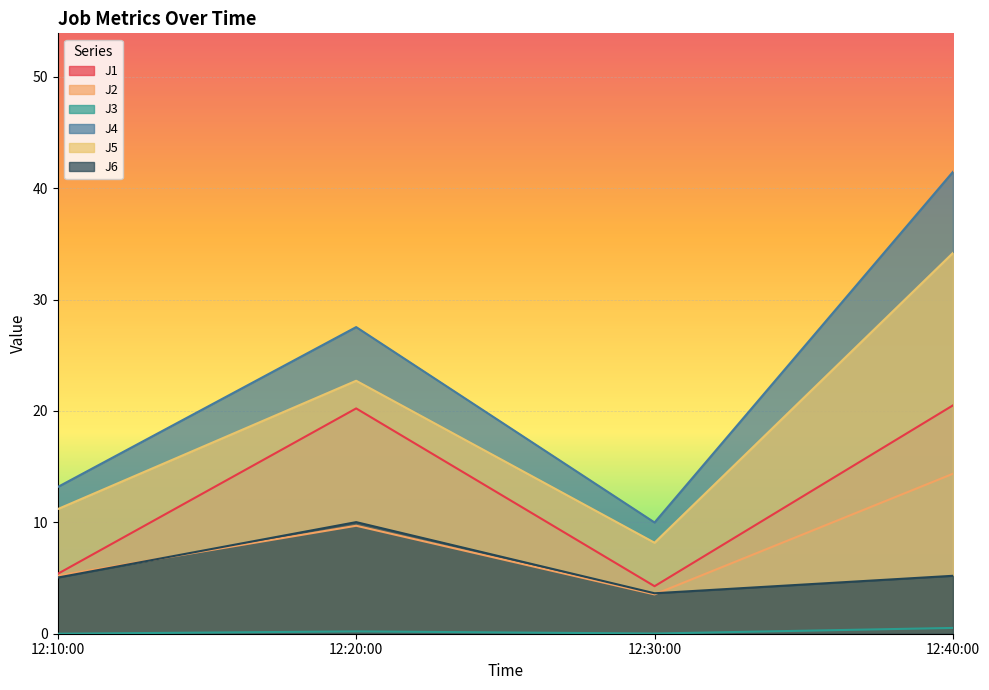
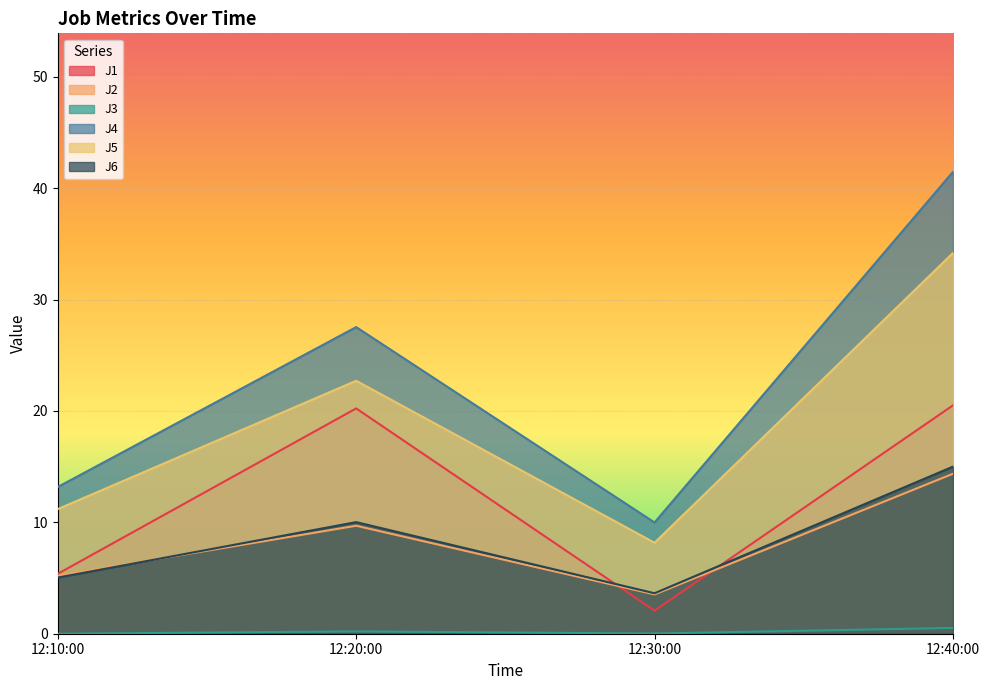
  {
    "J1": {
      "12:20:00": 20.2,
-     "12:30:00": 4.3,
+     "12:30:00": 2.1,
      "12:40:00": 20.5
    },
    "J6": {
      "12:20:00": 10.0,
-     "12:40:00": 5.2
+     "12:40:00": 15.0
    }
  }
